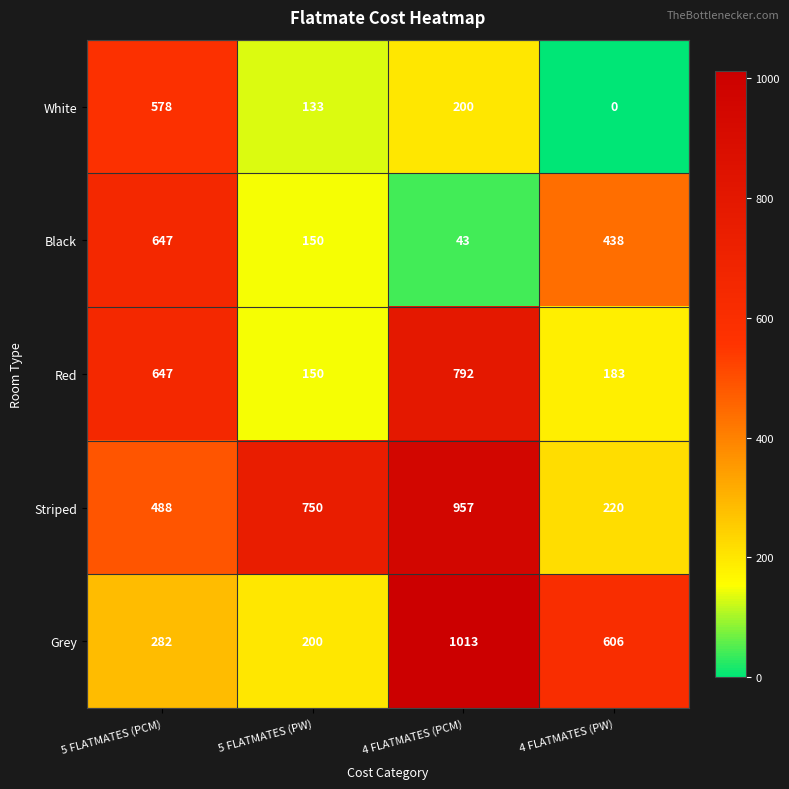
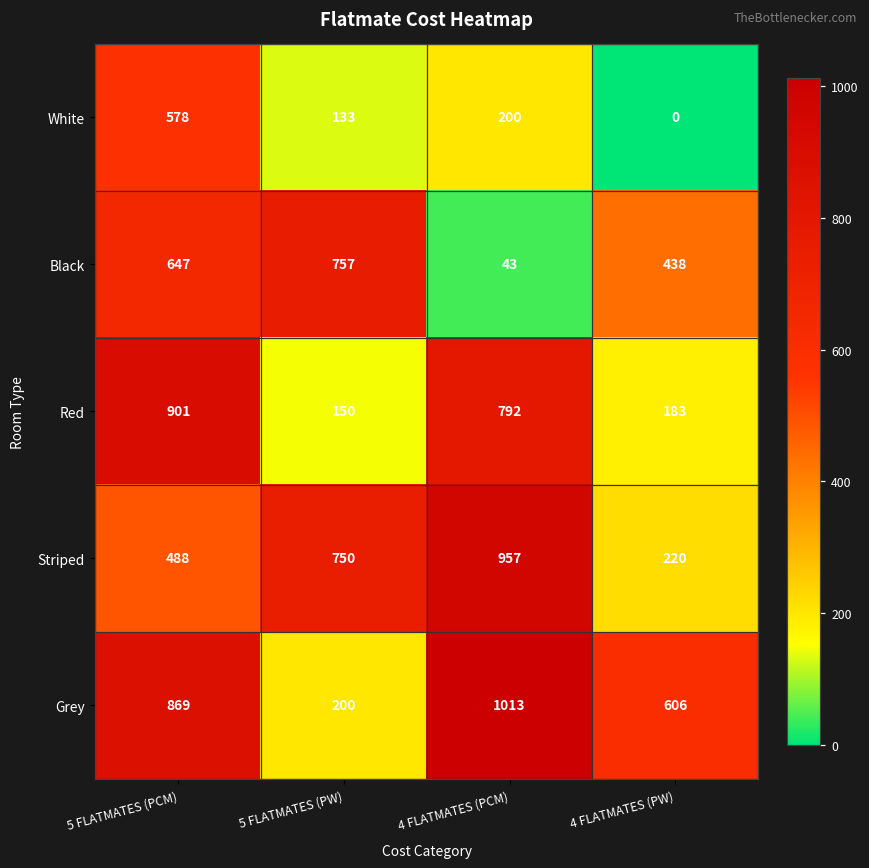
  {
    "White": {
      "5 FLATMATES (PCM)": 578,
      "5 FLATMATES (PW)": 133,
      "4 FLATMATES (PCM)": 200,
      "4 FLATMATES (PW)": 0
    },
    "Black": {
      "5 FLATMATES (PCM)": 647,
-     "5 FLATMATES (PW)": 150,
+     "5 FLATMATES (PW)": 757,
      "4 FLATMATES (PCM)": 43,
      "4 FLATMATES (PW)": 438
    },
    "Red": {
-     "5 FLATMATES (PCM)": 647,
+     "5 FLATMATES (PCM)": 901,
      "5 FLATMATES (PW)": 150,
      "4 FLATMATES (PCM)": 792,
      "4 FLATMATES (PW)": 183
    },
    "Striped": {
      "5 FLATMATES (PCM)": 488,
      "5 FLATMATES (PW)": 750,
      "4 FLATMATES (PCM)": 957,
      "4 FLATMATES (PW)": 220
    },
    "Grey": {
-     "5 FLATMATES (PCM)": 282,
+     "5 FLATMATES (PCM)": 869,
      "5 FLATMATES (PW)": 200,
      "4 FLATMATES (PCM)": 1013,
      "4 FLATMATES (PW)": 606
    }
  }
